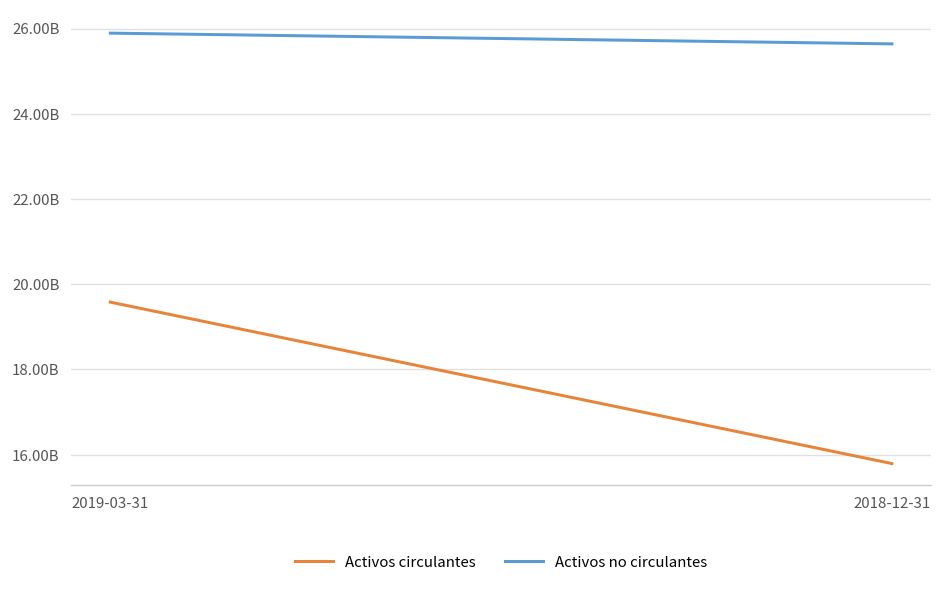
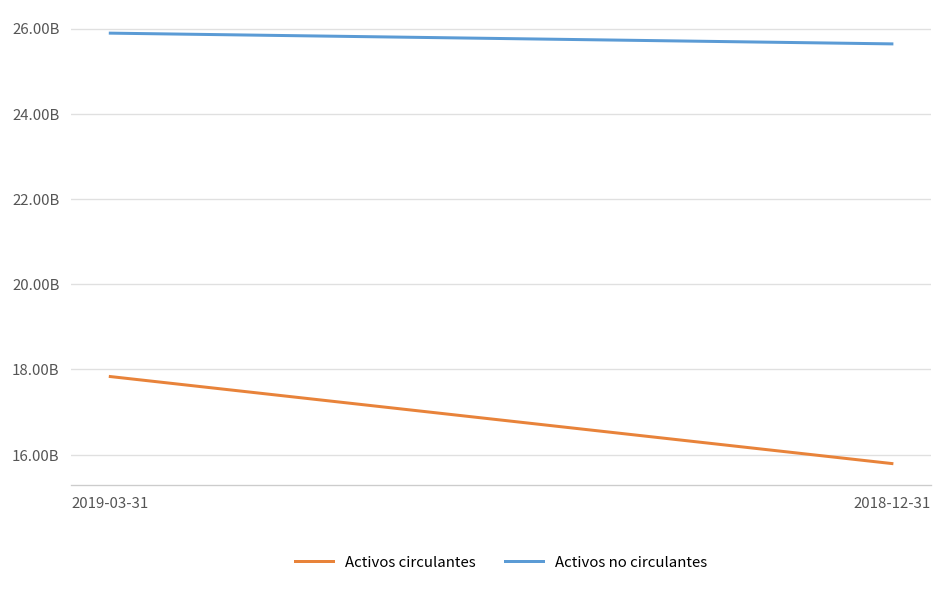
  {
    "Activos circulantes": {
-     "2019-03-31": 19600000000,
+     "2019-03-31": 17800000000,
      "2018-12-31": 15800000000
    },
    "Activos no circulantes": {
      "2019-03-31": 25900000000,
      "2018-12-31": 25600000000
    }
  }
